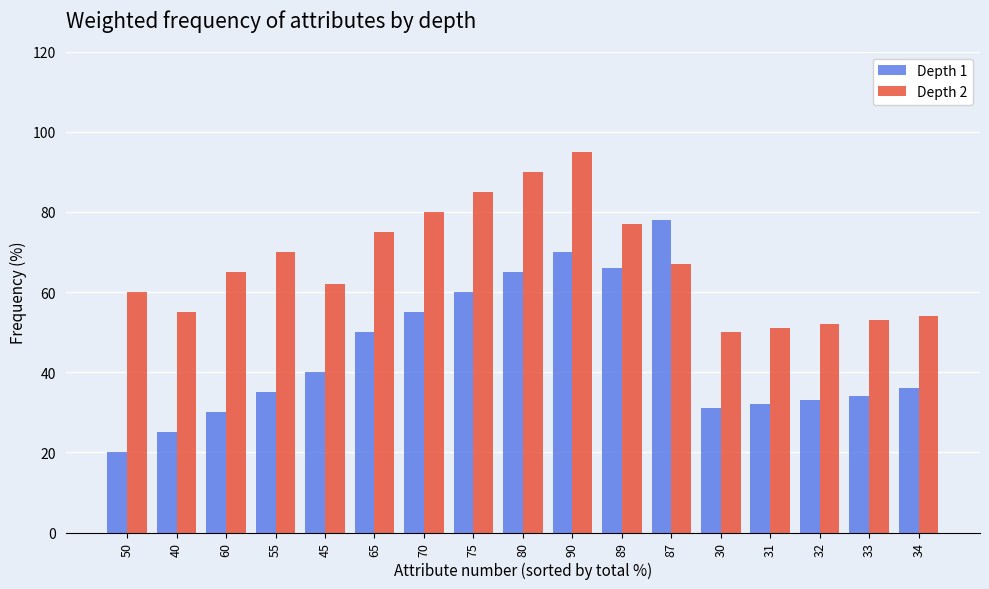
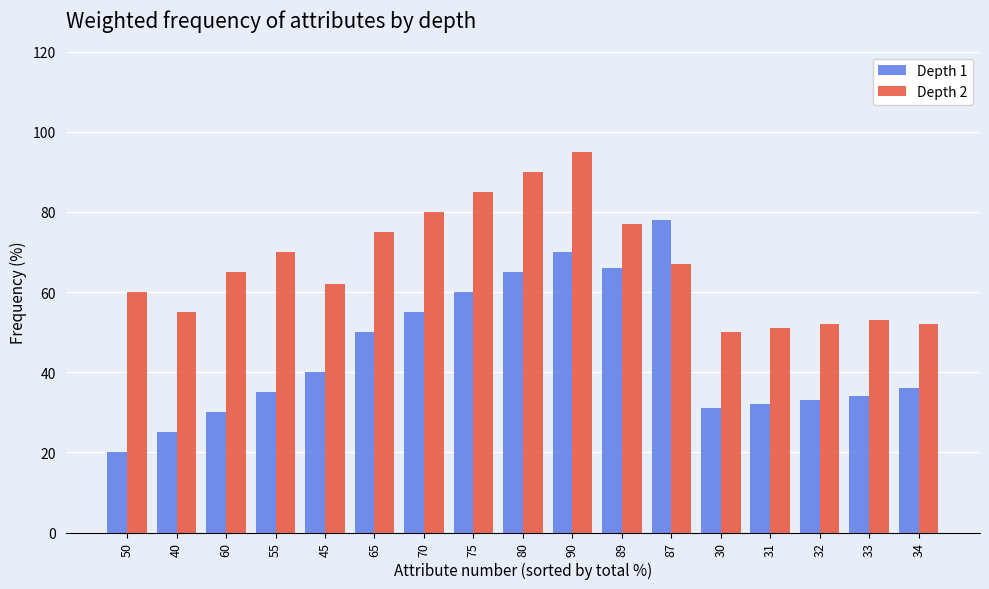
  {
    "Depth 1": {
      "50": 20,
      "40": 25,
      "60": 30,
      "55": 35,
      "45": 40,
      "65": 50,
      "70": 55,
      "75": 60,
      "80": 65,
      "90": 70,
      "89": 66,
      "87": 78,
      "30": 31,
      "31": 32,
      "32": 33,
      "33": 34,
      "34": 36
    },
    "Depth 2": {
      "50": 60,
      "40": 55,
      "60": 65,
      "55": 70,
      "45": 62,
      "65": 75,
      "70": 80,
      "75": 85,
      "80": 90,
      "90": 95,
      "89": 77,
      "87": 67,
      "30": 50,
      "31": 51,
      "32": 52,
      "33": 53,
-     "34": 54
+     "34": 52
    }
  }
